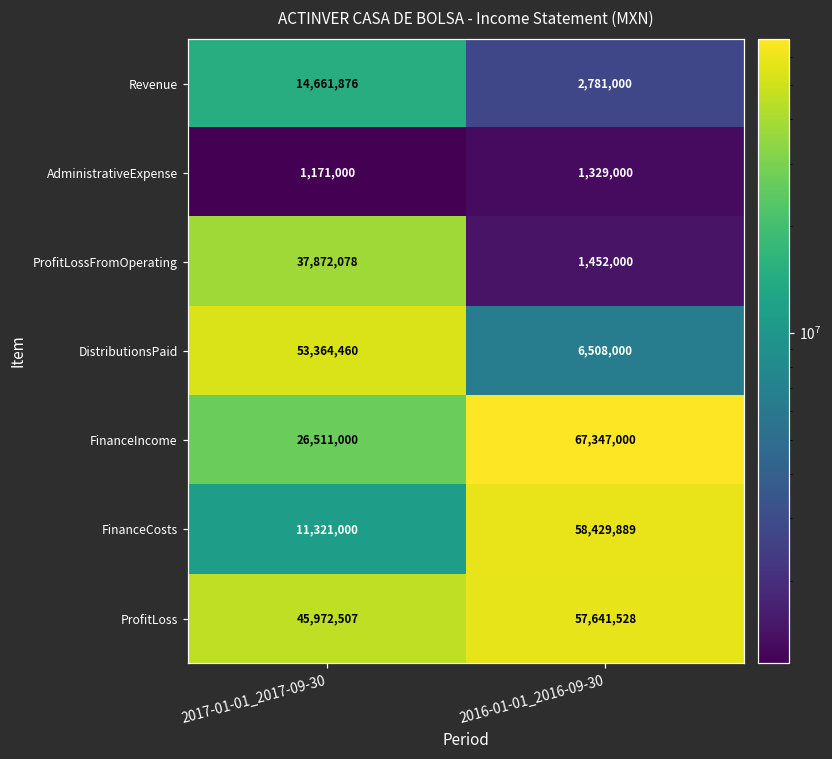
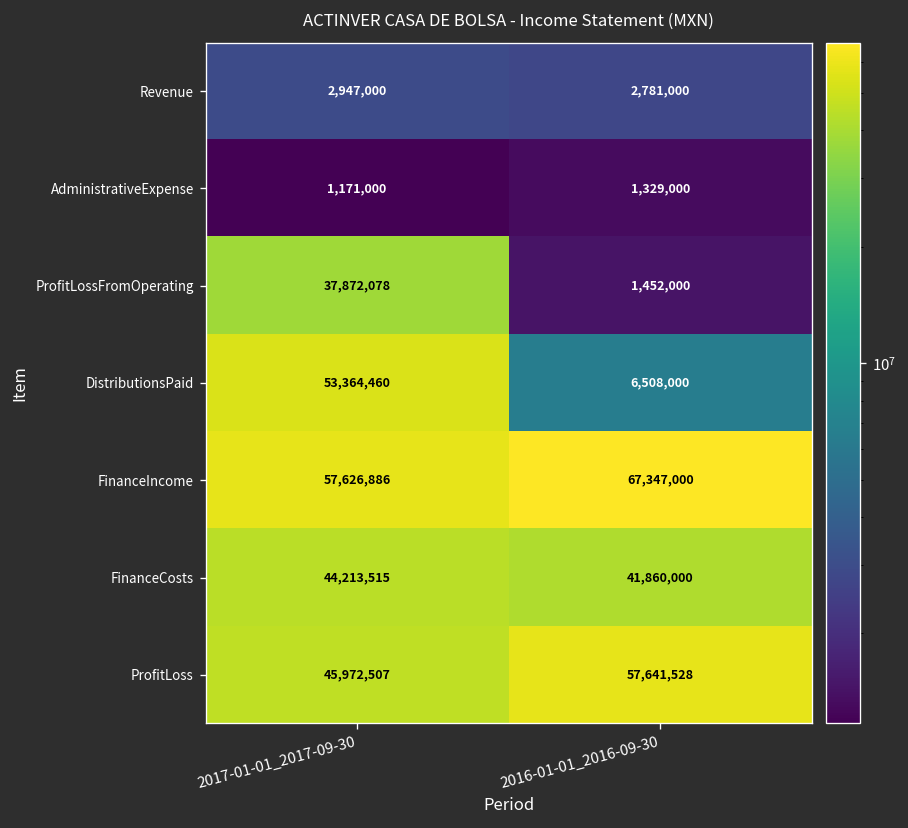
  {
    "Revenue": {
-     "2017-01-01_2017-09-30": "14,661,876",
+     "2017-01-01_2017-09-30": "2,947,000",
      "2016-01-01_2016-09-30": "2,781,000"
    },
    "AdministrativeExpense": {
      "2017-01-01_2017-09-30": "1,171,000",
      "2016-01-01_2016-09-30": "1,329,000"
    },
    "ProfitLossFromOperating": {
      "2017-01-01_2017-09-30": "37,872,078",
      "2016-01-01_2016-09-30": "1,452,000"
    },
    "DistributionsPaid": {
      "2017-01-01_2017-09-30": "53,364,460",
      "2016-01-01_2016-09-30": "6,508,000"
    },
    "FinanceIncome": {
-     "2017-01-01_2017-09-30": "26,511,000",
+     "2017-01-01_2017-09-30": "57,626,886",
      "2016-01-01_2016-09-30": "67,347,000"
    },
    "FinanceCosts": {
-     "2017-01-01_2017-09-30": "11,321,000",
-     "2016-01-01_2016-09-30": "58,429,889"
+     "2017-01-01_2017-09-30": "44,213,515",
+     "2016-01-01_2016-09-30": "41,860,000"
    },
    "ProfitLoss": {
      "2017-01-01_2017-09-30": "45,972,507",
      "2016-01-01_2016-09-30": "57,641,528"
    }
  }
